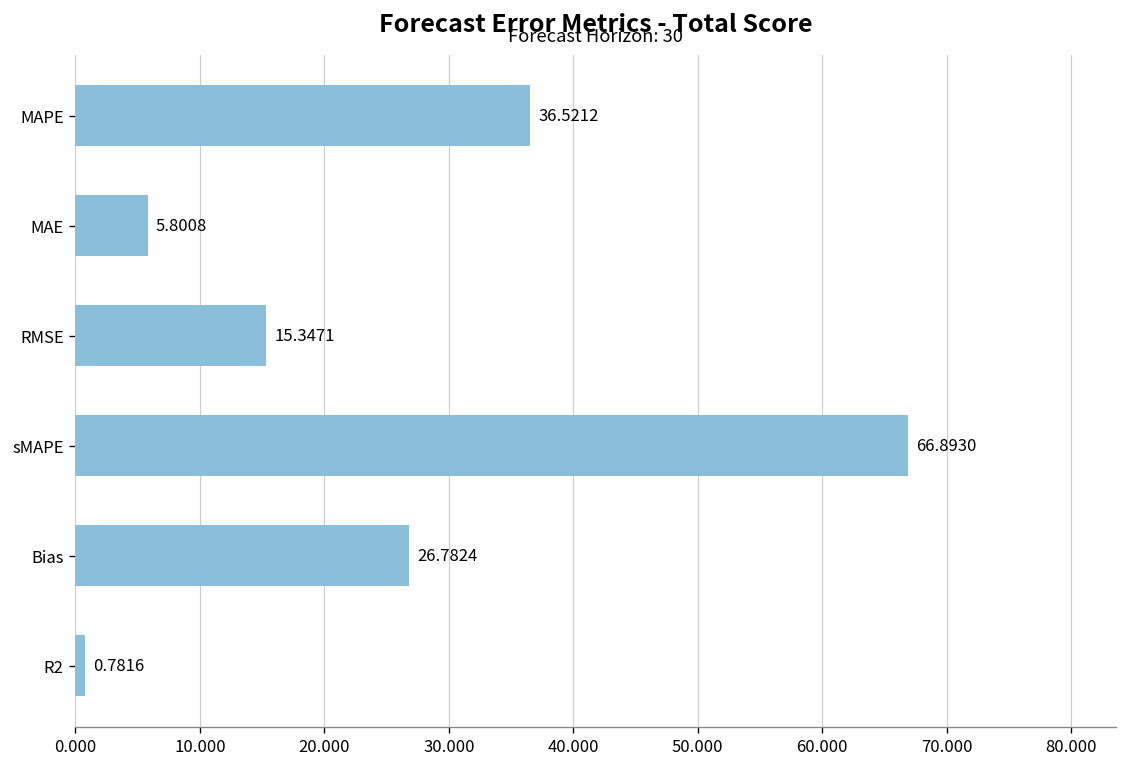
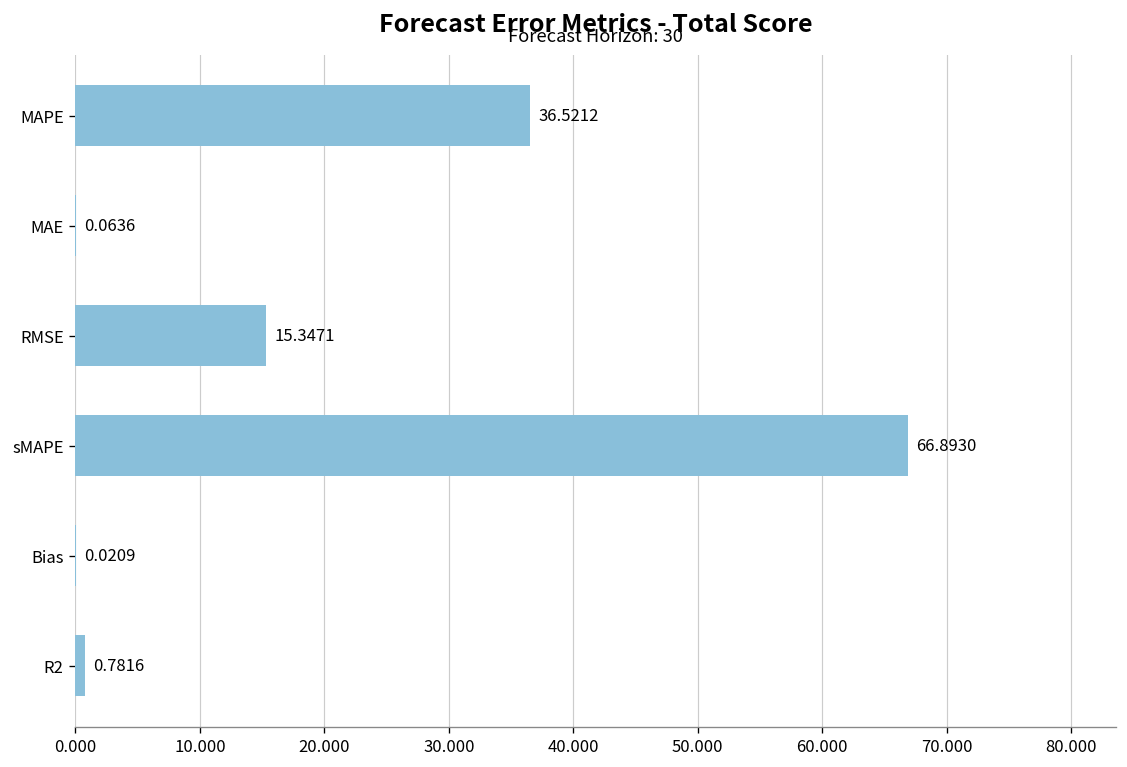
  {
    "MAPE": 36.5212,
-   "MAE": 5.8008,
+   "MAE": 0.0636,
    "RMSE": 15.3471,
    "sMAPE": 66.8930,
-   "Bias": 26.7824,
+   "Bias": 0.0209,
    "R2": 0.7816
  }
